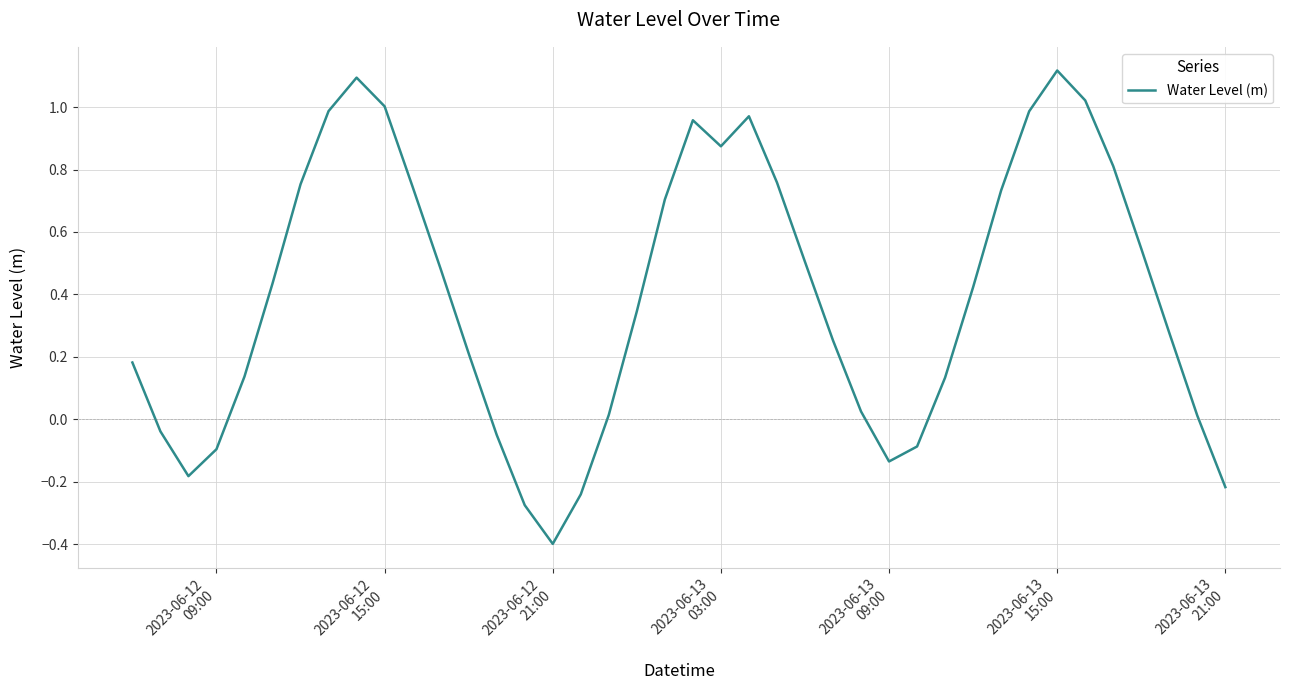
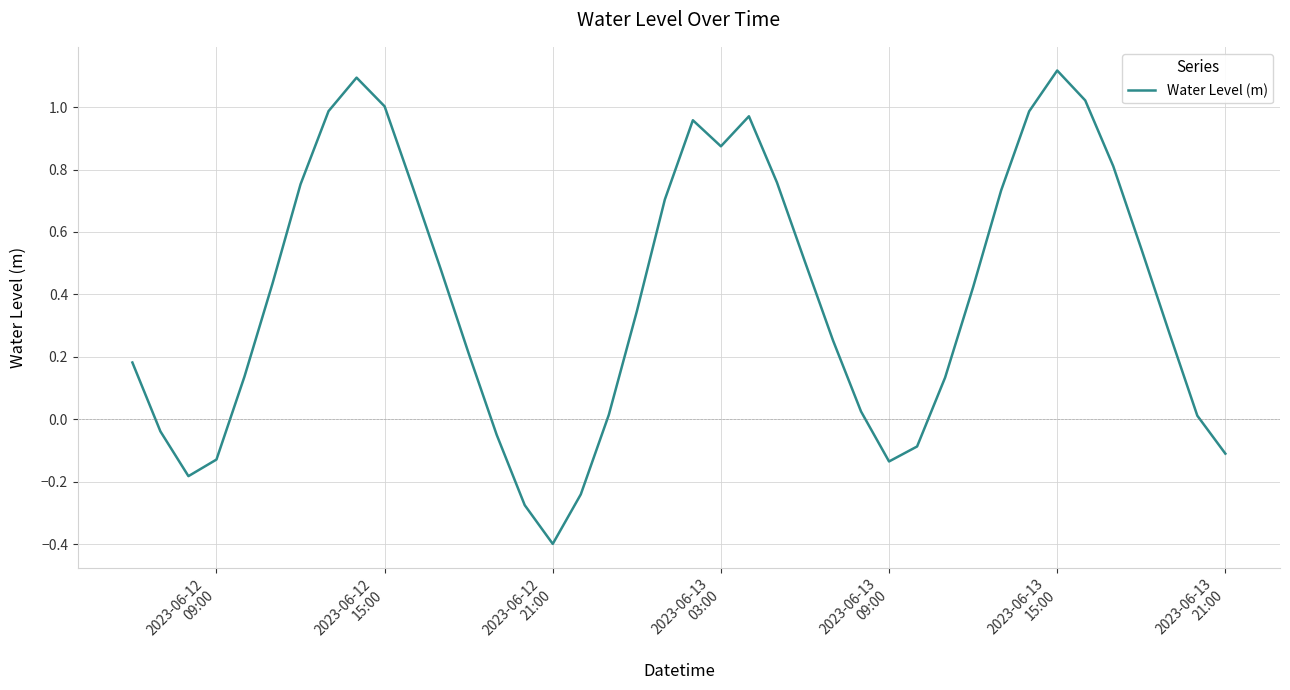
  {
-   "2023-06-12 09:00": -0.10,
+   "2023-06-12 09:00": -0.13,
    "2023-06-12 15:00": 1.00,
    "2023-06-12 21:00": -0.40,
    "2023-06-13 03:00": 0.87,
    "2023-06-13 09:00": -0.14,
    "2023-06-13 15:00": 1.12,
-   "2023-06-13 21:00": -0.22
+   "2023-06-13 21:00": -0.11
  }
